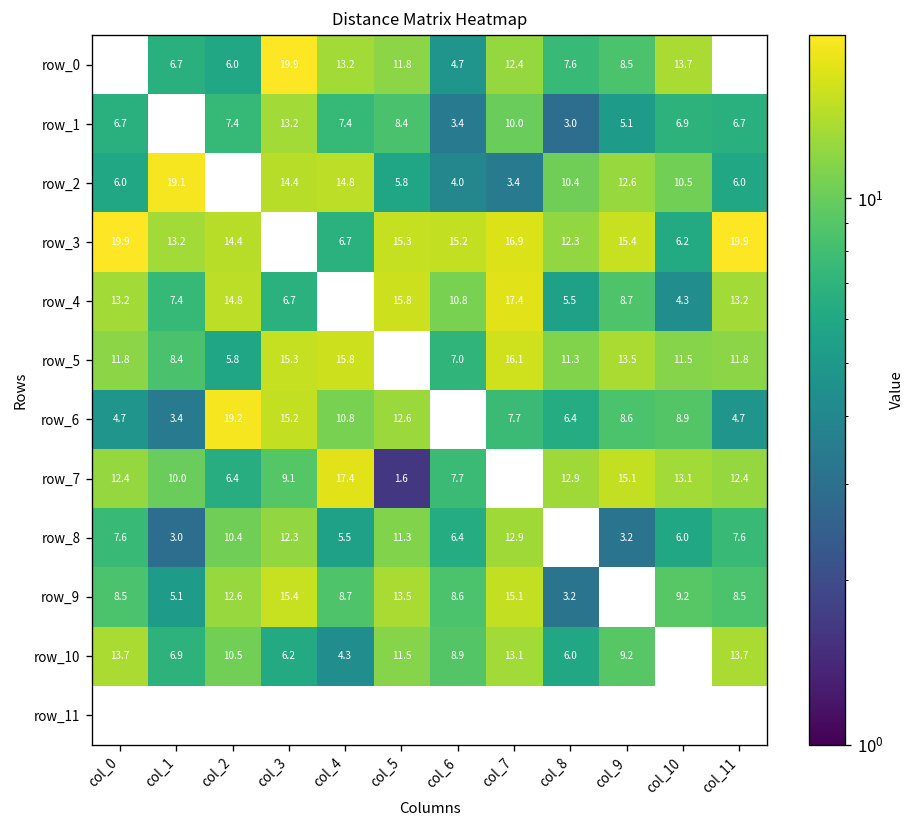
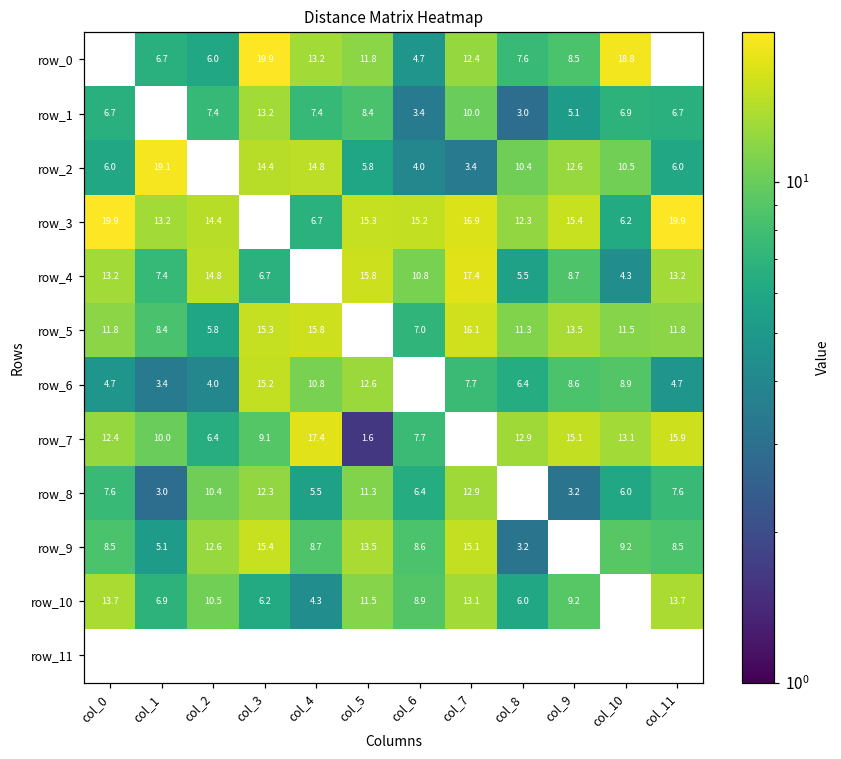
  {
    "row_0": {
      "col_1": 6.7,
      "col_2": 6.0,
      "col_3": 19.9,
      "col_4": 13.2,
      "col_5": 11.8,
      "col_6": 4.7,
      "col_7": 12.4,
      "col_8": 7.6,
      "col_9": 8.5,
-     "col_10": 13.7
+     "col_10": 18.8
    },
    "row_1": {
      "col_0": 6.7,
      "col_2": 7.4,
      "col_3": 13.2,
      "col_4": 7.4,
      "col_5": 8.4,
      "col_6": 3.4,
      "col_7": 10.0,
      "col_8": 3.0,
      "col_9": 5.1,
      "col_10": 6.9,
      "col_11": 6.7
    },
    "row_2": {
      "col_0": 6.0,
      "col_1": 19.1,
      "col_3": 14.4,
      "col_4": 14.8,
      "col_5": 5.8,
      "col_6": 4.0,
      "col_7": 3.4,
      "col_8": 10.4,
      "col_9": 12.6,
      "col_10": 10.5,
      "col_11": 6.0
    },
    "row_3": {
      "col_0": 19.9,
      "col_1": 13.2,
      "col_2": 14.4,
      "col_4": 6.7,
      "col_5": 15.3,
      "col_6": 15.2,
      "col_7": 16.9,
      "col_8": 12.3,
      "col_9": 15.4,
      "col_10": 6.2,
      "col_11": 19.9
    },
    "row_4": {
      "col_0": 13.2,
      "col_1": 7.4,
      "col_2": 14.8,
      "col_3": 6.7,
      "col_5": 15.8,
      "col_6": 10.8,
      "col_7": 17.4,
      "col_8": 5.5,
      "col_9": 8.7,
      "col_10": 4.3,
      "col_11": 13.2
    },
    "row_5": {
      "col_0": 11.8,
      "col_1": 8.4,
      "col_2": 5.8,
      "col_3": 15.3,
      "col_4": 15.8,
      "col_6": 7.0,
      "col_7": 16.1,
      "col_8": 11.3,
      "col_9": 13.5,
      "col_10": 11.5,
      "col_11": 11.8
    },
    "row_6": {
      "col_0": 4.7,
      "col_1": 3.4,
-     "col_2": 19.2,
+     "col_2": 4.0,
      "col_3": 15.2,
      "col_4": 10.8,
      "col_5": 12.6,
      "col_7": 7.7,
      "col_8": 6.4,
      "col_9": 8.6,
      "col_10": 8.9,
      "col_11": 4.7
    },
    "row_7": {
      "col_0": 12.4,
      "col_1": 10.0,
      "col_2": 6.4,
      "col_3": 9.1,
      "col_4": 17.4,
      "col_5": 1.6,
      "col_6": 7.7,
      "col_8": 12.9,
      "col_9": 15.1,
      "col_10": 13.1,
-     "col_11": 12.4
+     "col_11": 15.9
    },
    "row_8": {
      "col_0": 7.6,
      "col_1": 3.0,
      "col_2": 10.4,
      "col_3": 12.3,
      "col_4": 5.5,
      "col_5": 11.3,
      "col_6": 6.4,
      "col_7": 12.9,
      "col_9": 3.2,
      "col_10": 6.0,
      "col_11": 7.6
    },
    "row_9": {
      "col_0": 8.5,
      "col_1": 5.1,
      "col_2": 12.6,
      "col_3": 15.4,
      "col_4": 8.7,
      "col_5": 13.5,
      "col_6": 8.6,
      "col_7": 15.1,
      "col_8": 3.2,
      "col_10": 9.2,
      "col_11": 8.5
    },
    "row_10": {
      "col_0": 13.7,
      "col_1": 6.9,
      "col_2": 10.5,
      "col_3": 6.2,
      "col_4": 4.3,
      "col_5": 11.5,
      "col_6": 8.9,
      "col_7": 13.1,
      "col_8": 6.0,
      "col_9": 9.2,
      "col_11": 13.7
    }
  }
